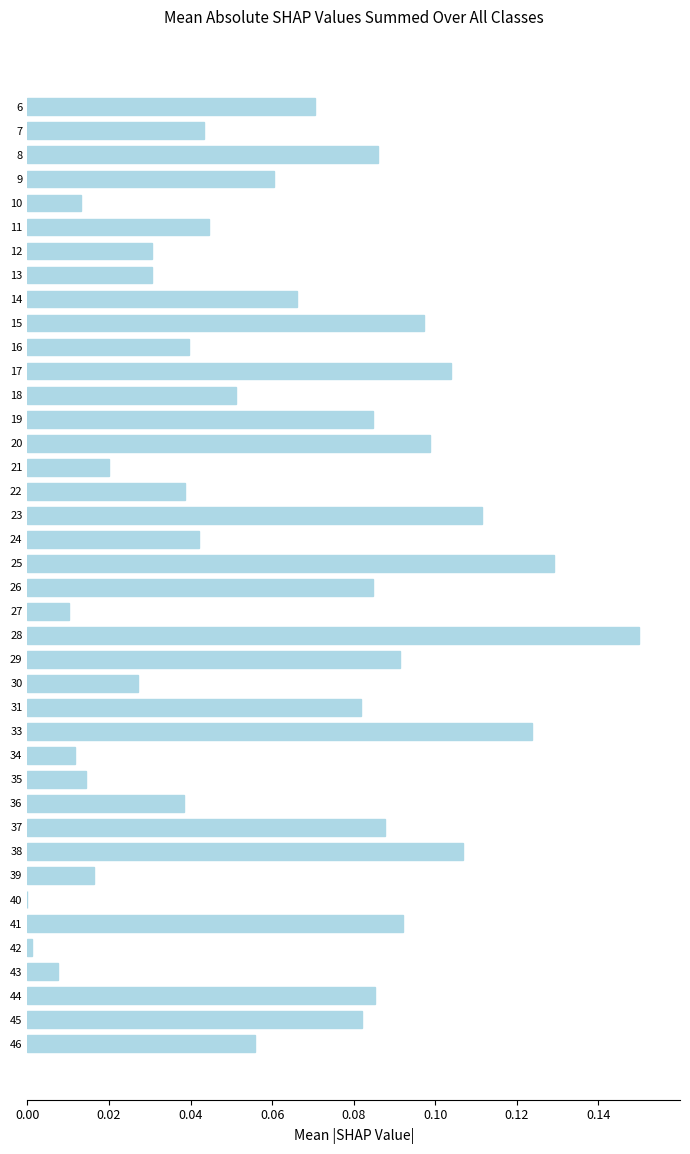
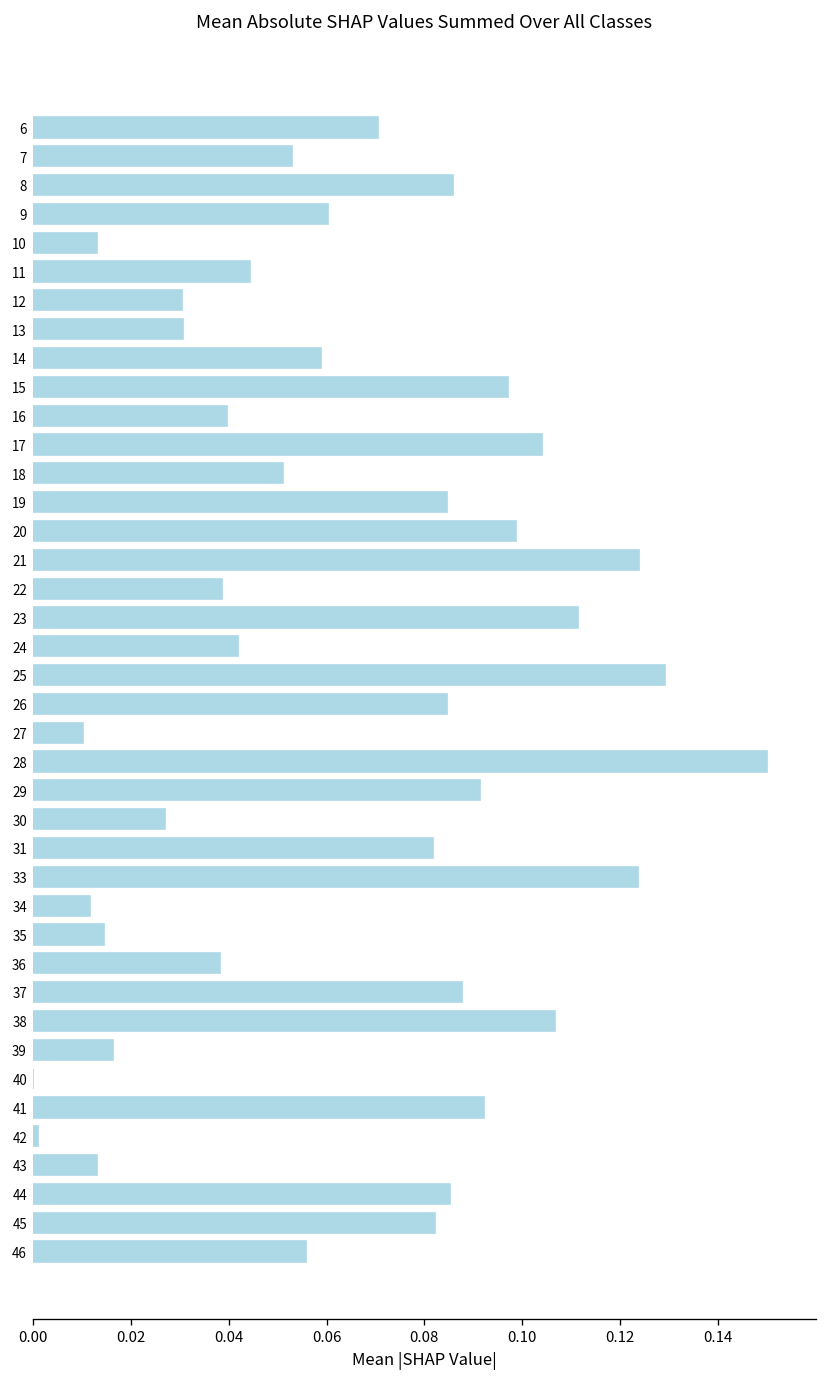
  {
    "6": 0.071,
-   "7": 0.043,
+   "7": 0.053,
    "8": 0.086,
    "9": 0.060,
    "10": 0.013,
    "11": 0.044,
    "12": 0.031,
    "13": 0.031,
-   "14": 0.066,
+   "14": 0.059,
    "15": 0.097,
    "16": 0.040,
    "17": 0.104,
    "18": 0.051,
    "19": 0.085,
    "20": 0.099,
-   "21": 0.020,
+   "21": 0.124,
    "22": 0.039,
    "23": 0.111,
    "24": 0.042,
    "25": 0.129,
    "26": 0.085,
    "27": 0.010,
    "28": 0.150,
    "29": 0.091,
    "30": 0.027,
    "31": 0.082,
    "33": 0.124,
    "34": 0.012,
    "35": 0.014,
    "36": 0.038,
    "37": 0.088,
    "38": 0.107,
    "39": 0.016,
    "40": 0.000,
    "41": 0.092,
    "42": 0.001,
-   "43": 0.008,
+   "43": 0.013,
    "44": 0.085,
    "45": 0.082,
    "46": 0.056
  }
